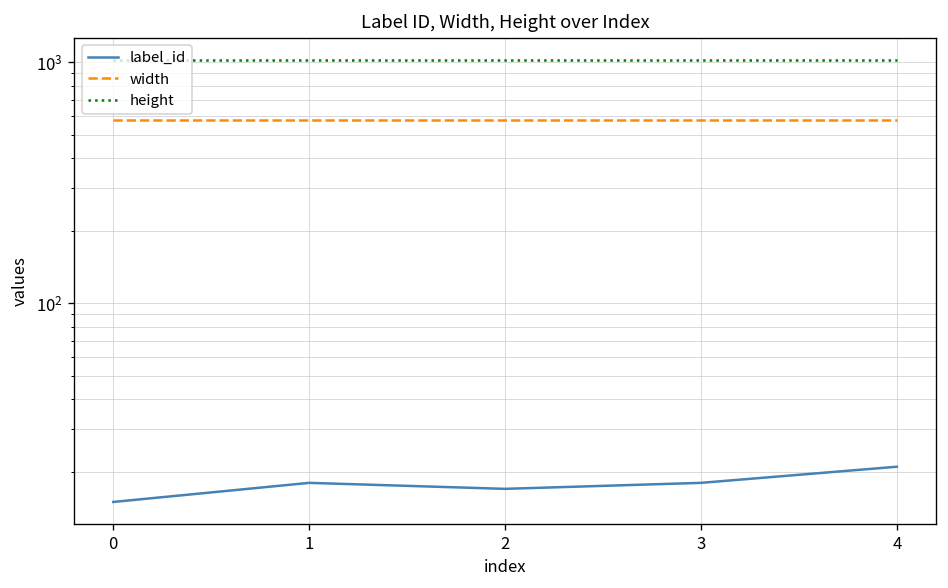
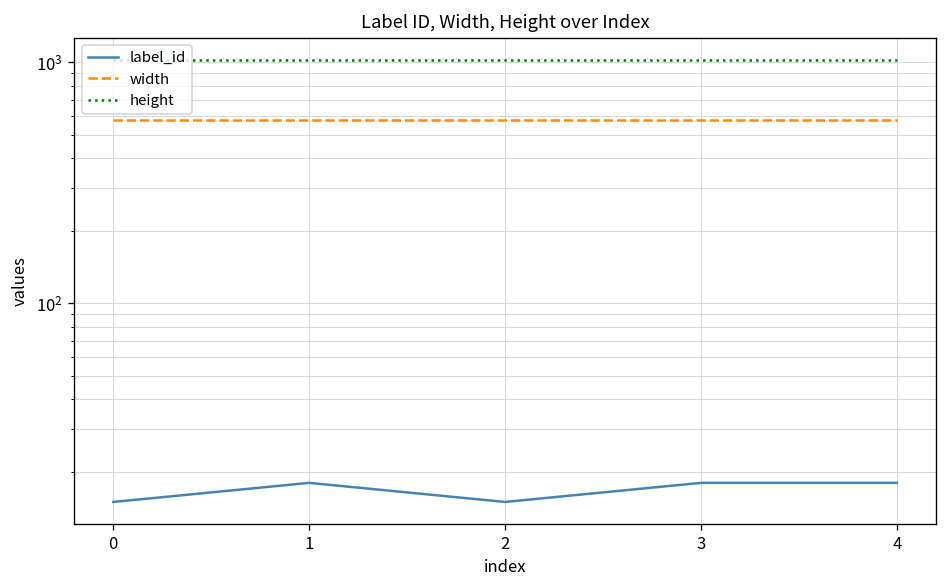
  {
    "label_id": {
      "0": 15,
      "1": 18,
-     "2": 17,
+     "2": 15,
      "3": 18,
-     "4": 21
+     "4": 18
    },
    "width": {
      "0": 580,
      "1": 580,
      "2": 580,
      "3": 580,
      "4": 580
    },
    "height": {
      "1": 1000,
      "2": 1000,
      "3": 1000,
      "4": 1000
    }
  }
